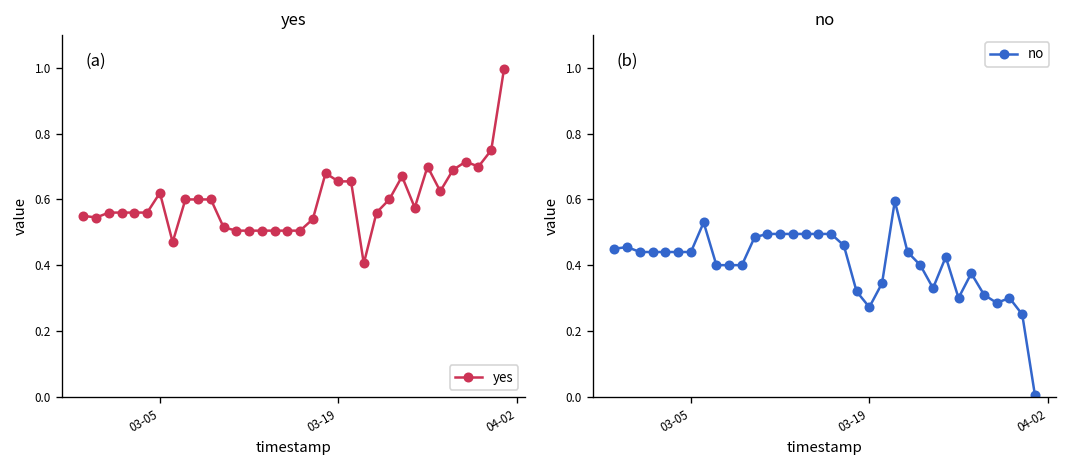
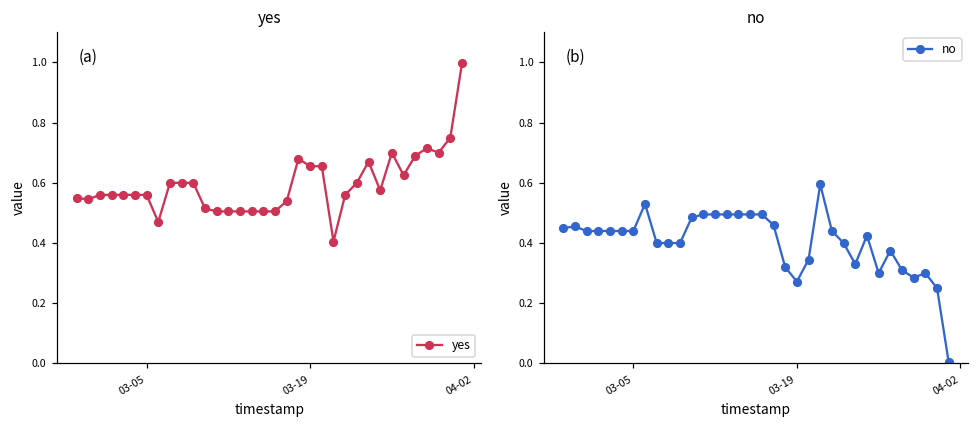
  {
    "yes": {
-     "03-05": 0.62,
+     "03-05": 0.56,
      "03-19": 0.66
    },
    "no": {
      "03-05": 0.44,
      "03-19": 0.27
    }
  }
